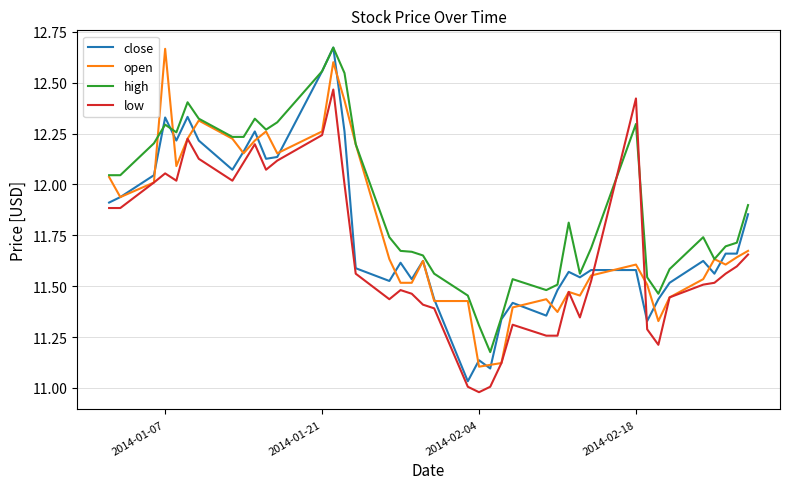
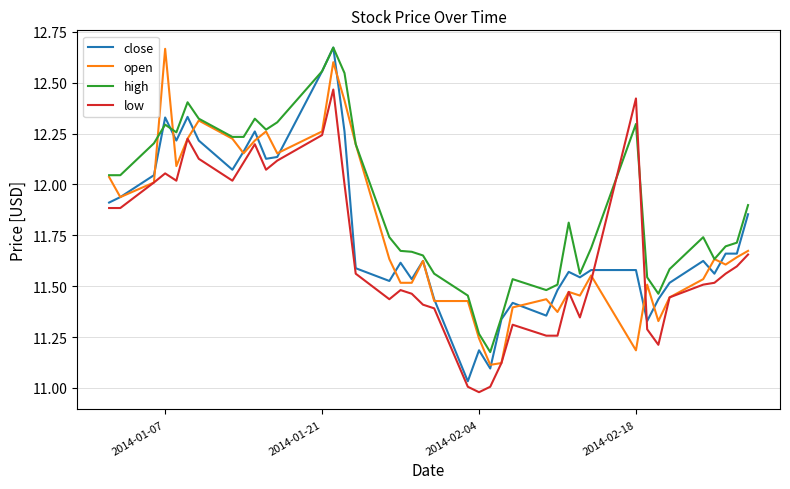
  {
    "close": {
      "2014-01-07": 12.33,
-     "2014-02-04": 11.14,
+     "2014-02-04": 11.19,
      "2014-02-18": 11.58
    },
    "open": {
      "2014-01-07": 12.67,
      "2014-01-21": 12.26,
-     "2014-02-04": 11.10,
-     "2014-02-18": 11.61
+     "2014-02-04": 11.24,
+     "2014-02-18": 11.18
    },
    "high": {
      "2014-01-07": 12.29,
-     "2014-02-04": 11.31,
+     "2014-02-04": 11.27,
      "2014-02-18": 12.30
    },
    "low": {
      "2014-01-07": 12.05,
      "2014-01-21": 12.24,
      "2014-02-04": 10.98,
      "2014-02-18": 12.42
    }
  }
